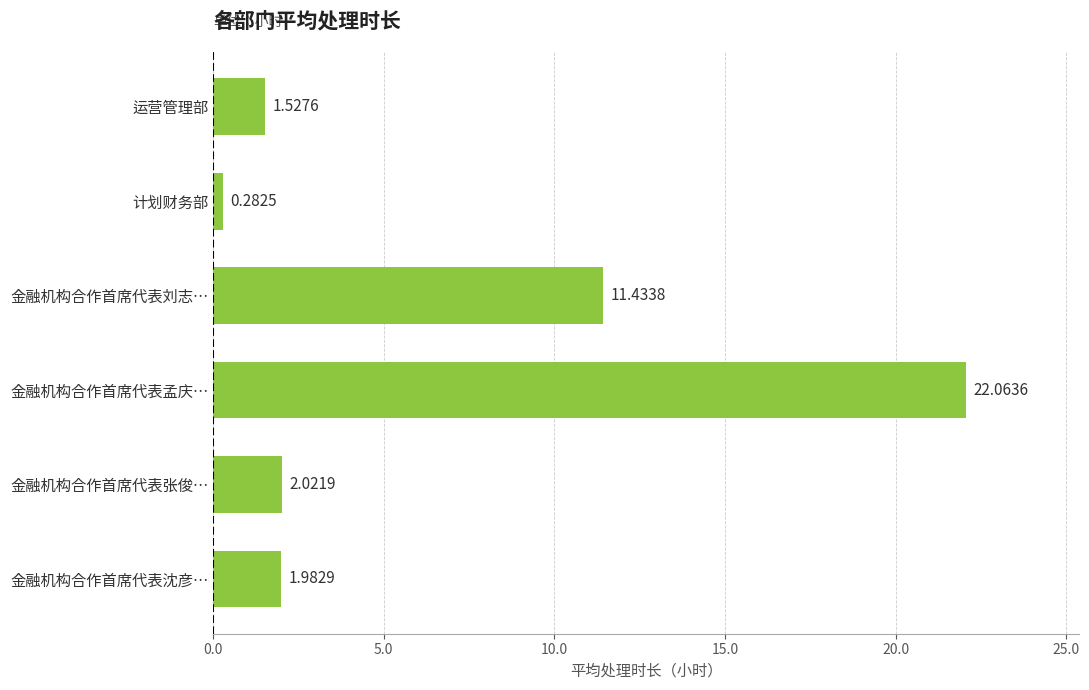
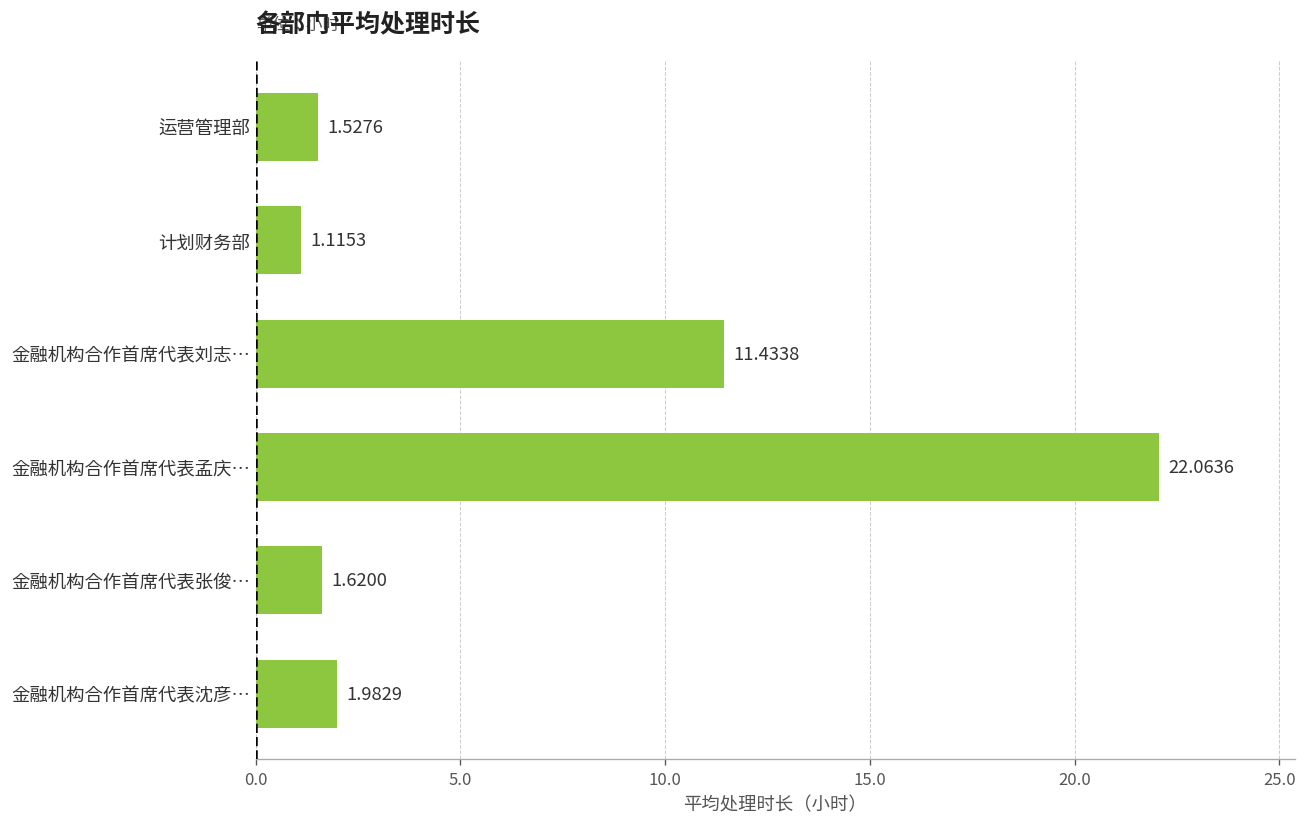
  {
    "运营管理部": 1.5276,
-   "计划财务部": 0.2825,
+   "计划财务部": 1.1153,
    "金融机构合作首席代表刘志…": 11.4338,
    "金融机构合作首席代表孟庆…": 22.0636,
-   "金融机构合作首席代表张俊…": 2.0219,
+   "金融机构合作首席代表张俊…": 1.6200,
    "金融机构合作首席代表沈彦…": 1.9829
  }
